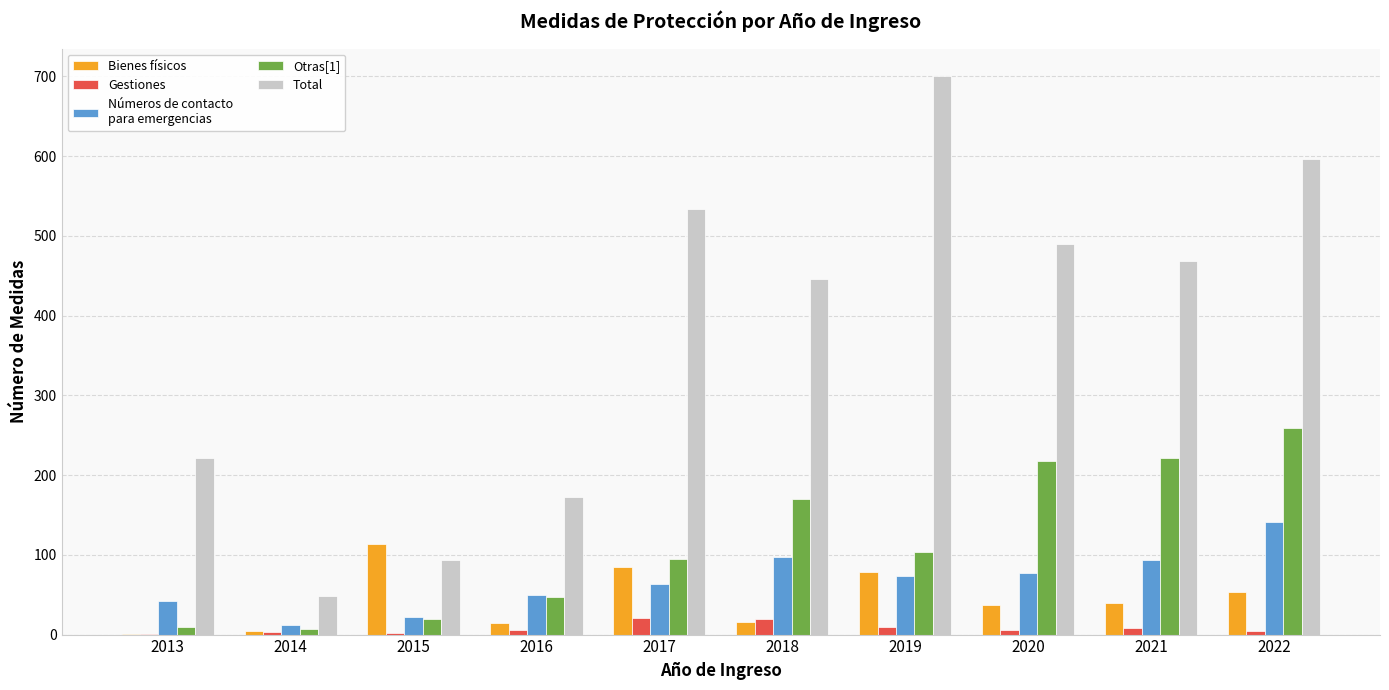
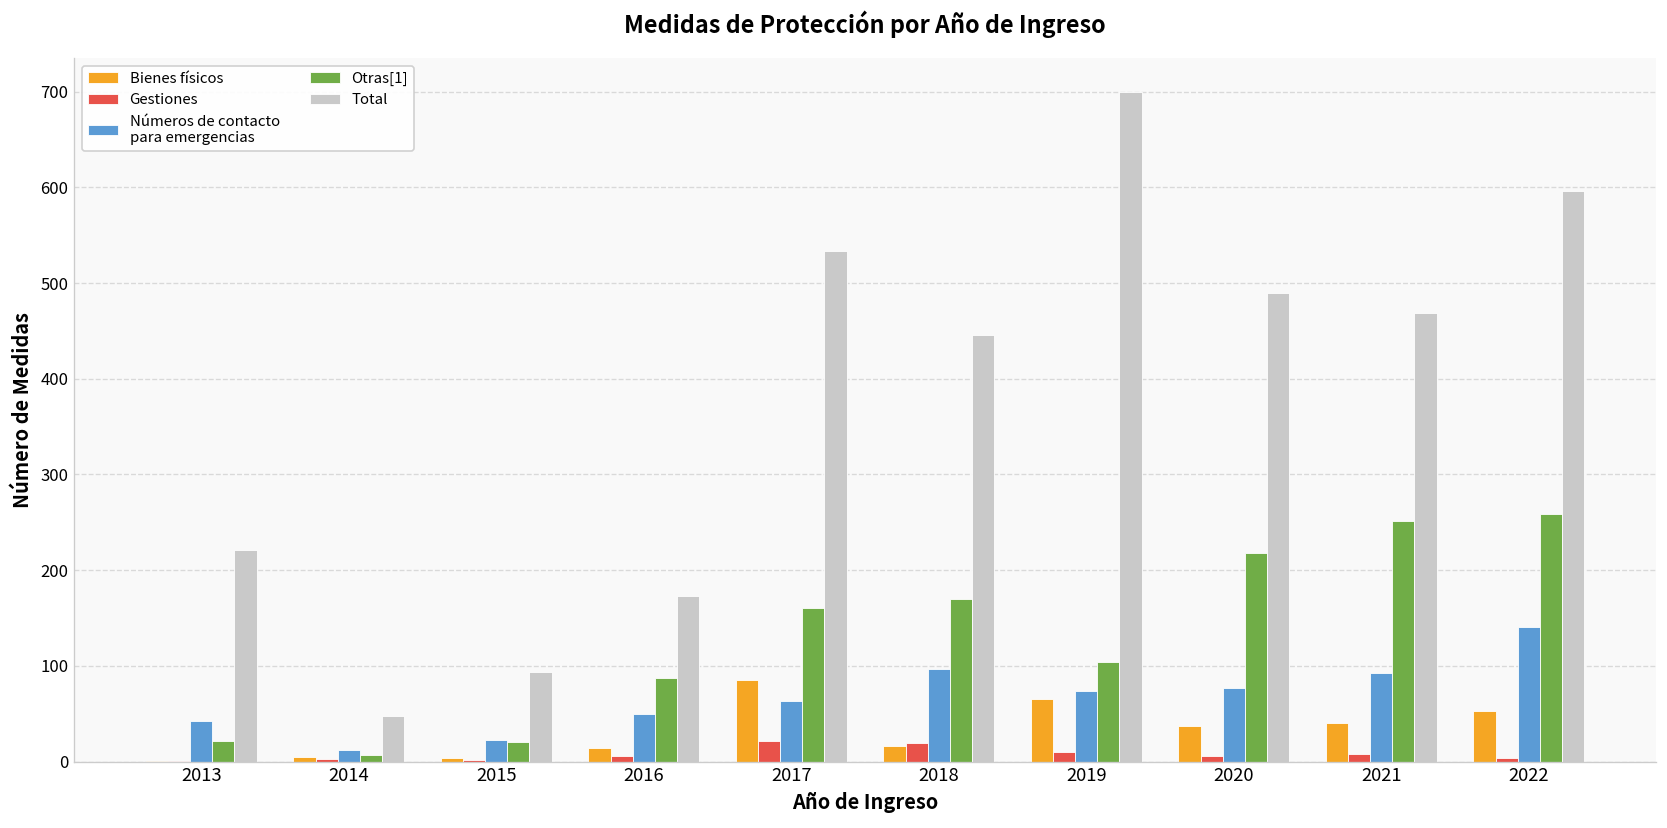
  {
    "Bienes físicos": {
      "2014": 10,
-     "2015": 110,
+     "2015": 0,
      "2016": 10,
      "2017": 90,
      "2018": 20,
-     "2019": 80,
+     "2019": 70,
      "2020": 40,
      "2021": 40,
      "2022": 50
    },
    "Gestiones": {
      "2016": 10,
      "2017": 20,
      "2018": 20,
      "2019": 10,
      "2020": 10,
      "2021": 10,
      "2022": 0
    },
    "Números de contacto para emergencias": {
      "2013": 40,
      "2014": 10,
      "2015": 20,
      "2016": 50,
      "2017": 60,
      "2018": 100,
      "2019": 70,
      "2020": 80,
      "2021": 90,
      "2022": 140
    },
    "Otras[1]": {
-     "2013": 10,
+     "2013": 20,
      "2014": 10,
      "2015": 20,
-     "2016": 50,
-     "2017": 100,
+     "2016": 90,
+     "2017": 160,
      "2018": 170,
      "2019": 100,
      "2020": 220,
-     "2021": 220,
+     "2021": 250,
      "2022": 260
    },
    "Total": {
      "2013": 220,
      "2014": 50,
      "2015": 90,
      "2016": 170,
      "2017": 530,
      "2018": 450,
      "2019": 700,
      "2020": 490,
      "2021": 470,
      "2022": 600
    }
  }
